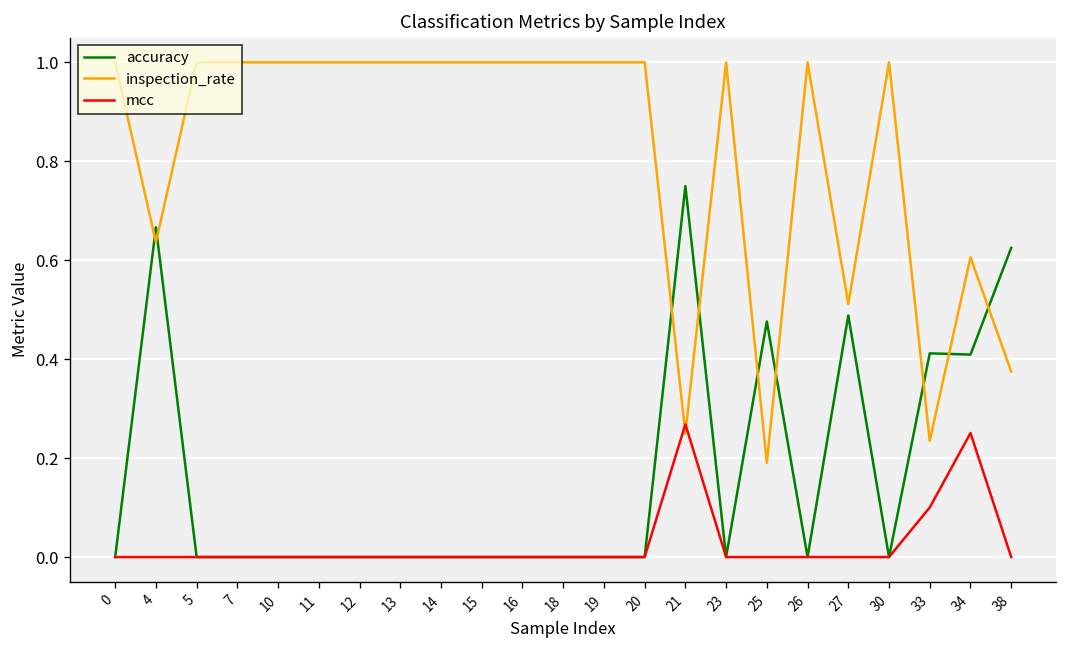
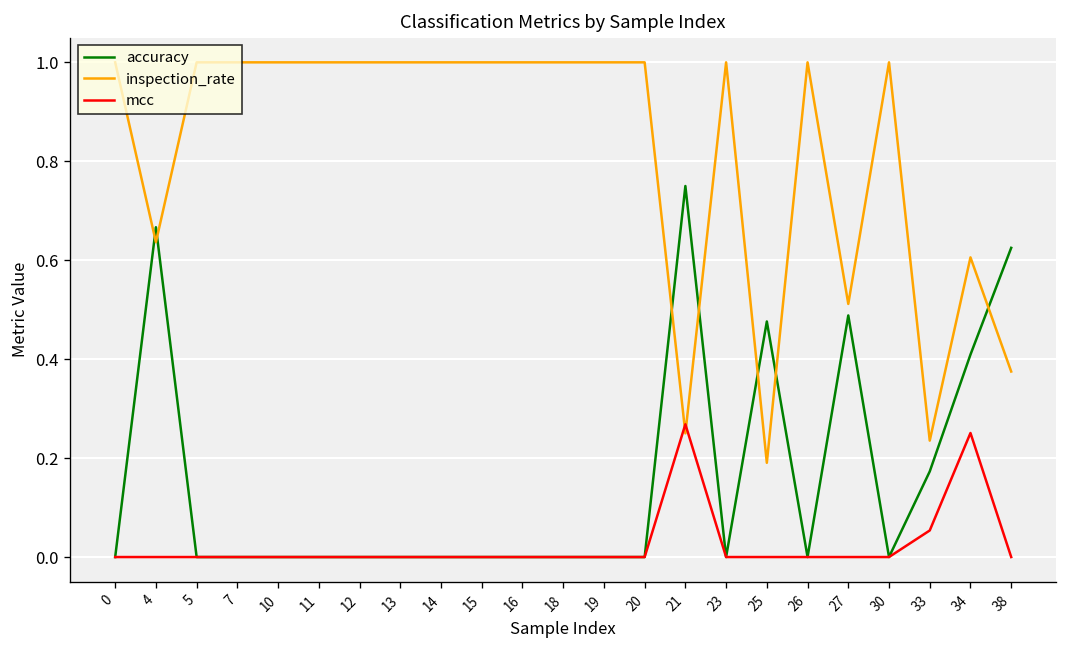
  {
    "accuracy": {
      "4": 0.67,
      "21": 0.75,
      "25": 0.48,
      "27": 0.49,
-     "33": 0.41,
+     "33": 0.17,
      "34": 0.41,
      "38": 0.63
    },
    "inspection_rate": {
      "4": 0.64,
      "10": 1.00,
      "11": 1.00,
      "12": 1.00,
      "13": 1.00,
      "14": 1.00,
      "15": 1.00,
      "16": 1.00,
      "18": 1.00,
      "19": 1.00,
      "20": 1.00,
      "21": 0.25,
      "23": 1.00,
      "25": 0.19,
      "26": 1.00,
      "27": 0.51,
      "30": 1.00,
      "33": 0.24,
      "34": 0.61,
      "38": 0.38
    },
    "mcc": {
      "4": 0.00,
      "21": 0.27,
      "25": 0.00,
      "27": 0.00,
-     "33": 0.10,
+     "33": 0.05,
      "34": 0.25,
      "38": 0.00
    }
  }
